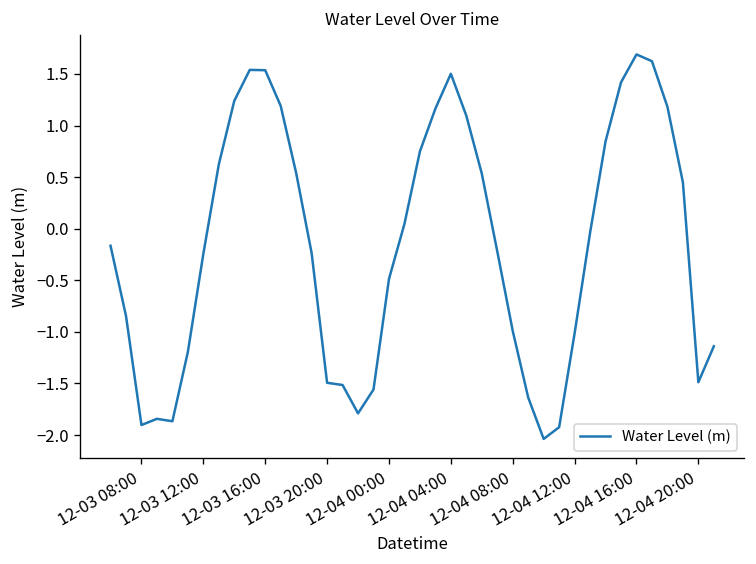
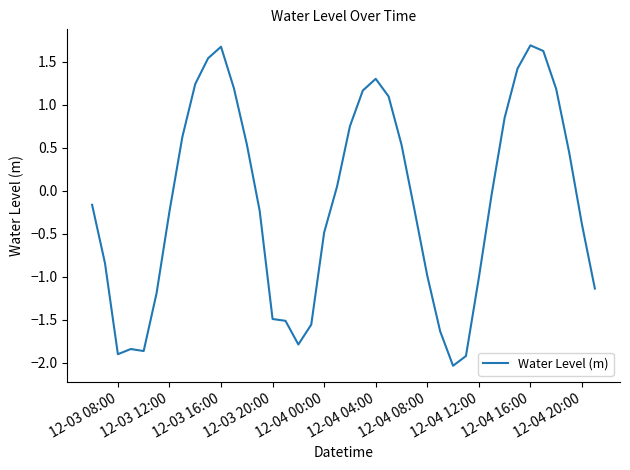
  {
    "12-03 08:00": -1.9,
    "12-03 12:00": -0.2,
-   "12-03 16:00": 1.5,
+   "12-03 16:00": 1.7,
    "12-03 20:00": -1.5,
    "12-04 00:00": -0.5,
-   "12-04 04:00": 1.5,
+   "12-04 04:00": 1.3,
    "12-04 08:00": -1.0,
    "12-04 12:00": -1.0,
    "12-04 16:00": 1.7,
-   "12-04 20:00": -1.5
+   "12-04 20:00": -0.4
  }
